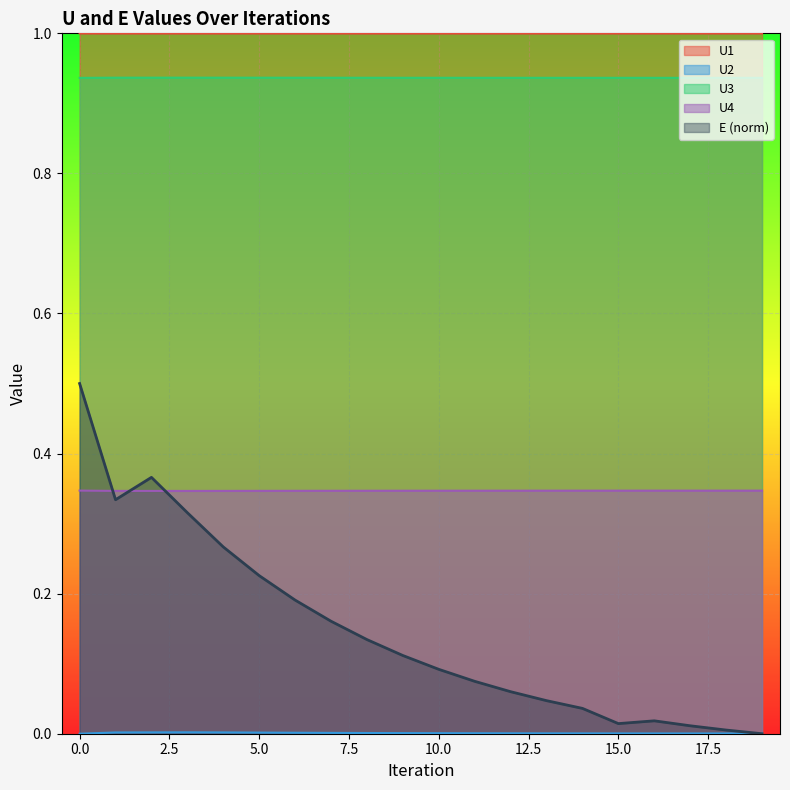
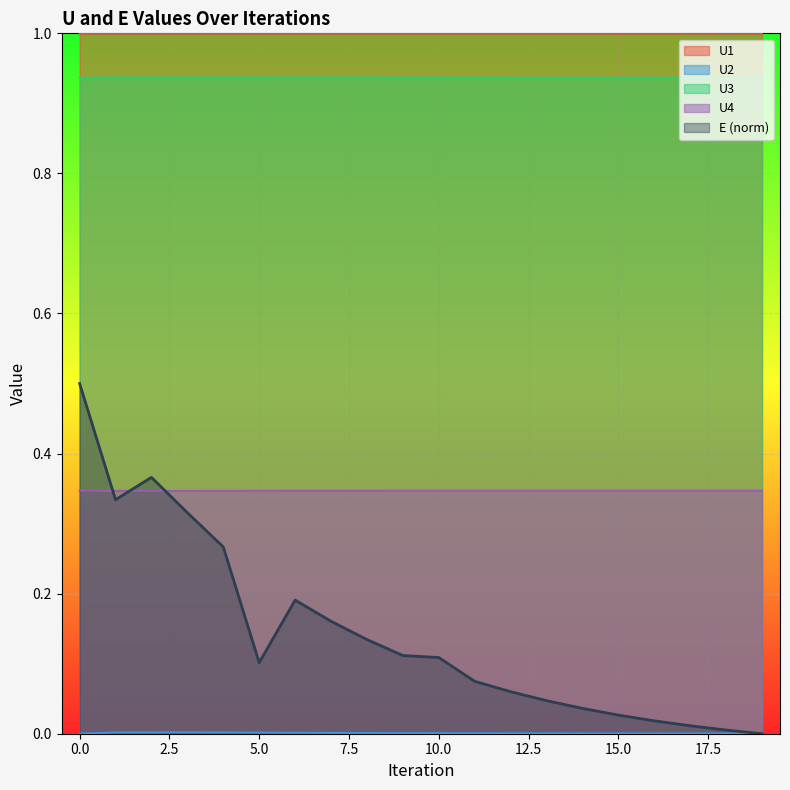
  {
    "U1": {
      "0.0": 1.00,
      "5.0": 1.00,
      "10.0": 1.00,
      "15.0": 1.00
    },
    "U2": {
      "0.0": 0.00,
      "5.0": 0.00,
      "10.0": 0.00,
      "15.0": 0.00
    },
    "U3": {
      "0.0": 0.94,
      "5.0": 0.94,
      "10.0": 0.94,
      "15.0": 0.94
    },
    "U4": {
      "0.0": 0.35,
      "5.0": 0.35,
      "10.0": 0.35,
      "15.0": 0.35
    },
    "E (norm)": {
      "0.0": 0.50,
-     "5.0": 0.23,
-     "10.0": 0.09,
-     "15.0": 0.01
+     "5.0": 0.10,
+     "10.0": 0.11,
+     "15.0": 0.03
    }
  }
